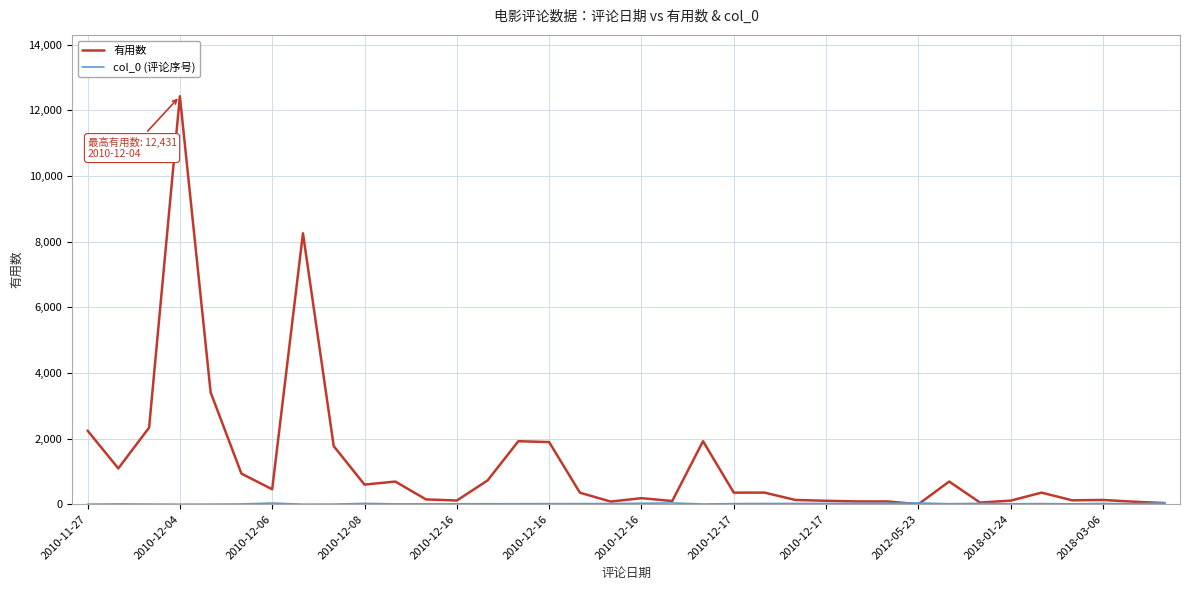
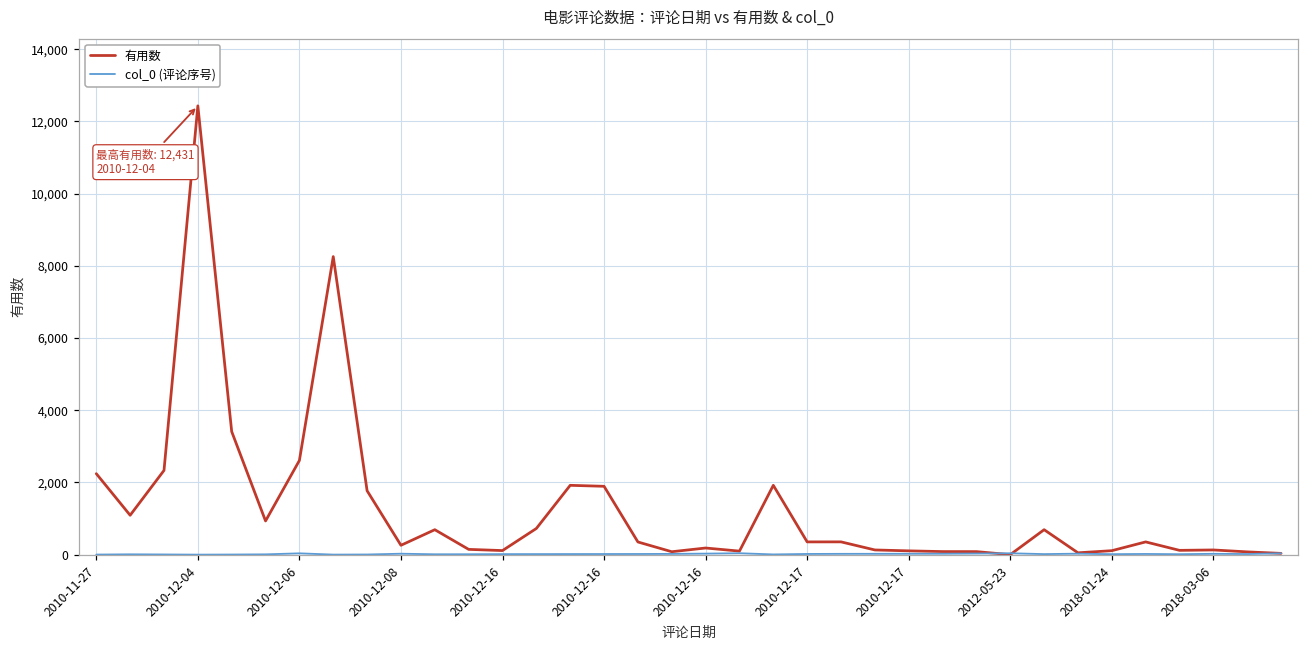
  {
    "有用数": {
-     "2010-12-06": "500",
-     "2010-12-08": "600",
+     "2010-12-06": "2,600",
+     "2010-12-08": "300",
      "2018-01-24": "100",
      "2018-03-06": "100"
    },
    "col_0 (评论序号)": {
      "2010-12-06": "0",
      "2010-12-08": "0",
      "2018-01-24": "0",
      "2018-03-06": "0"
    }
  }
